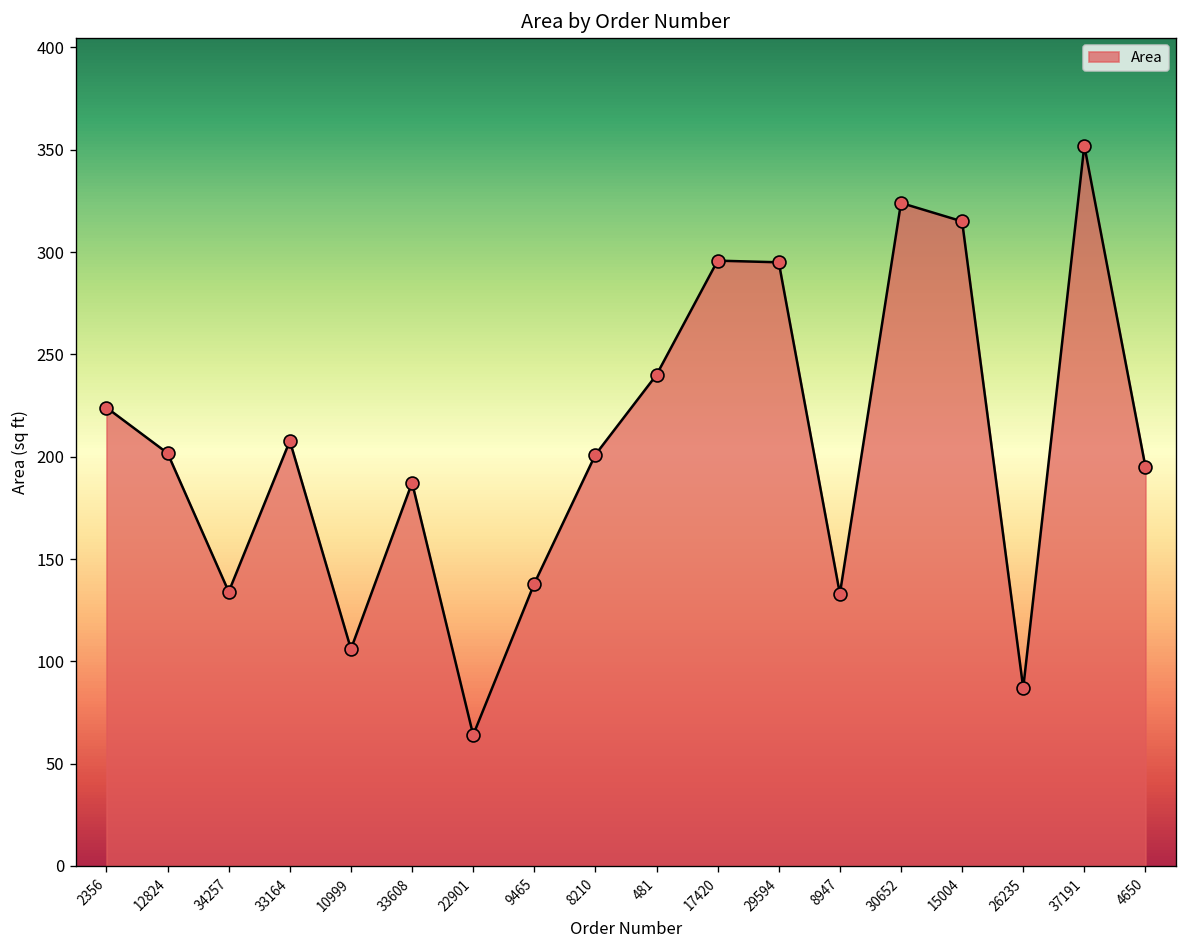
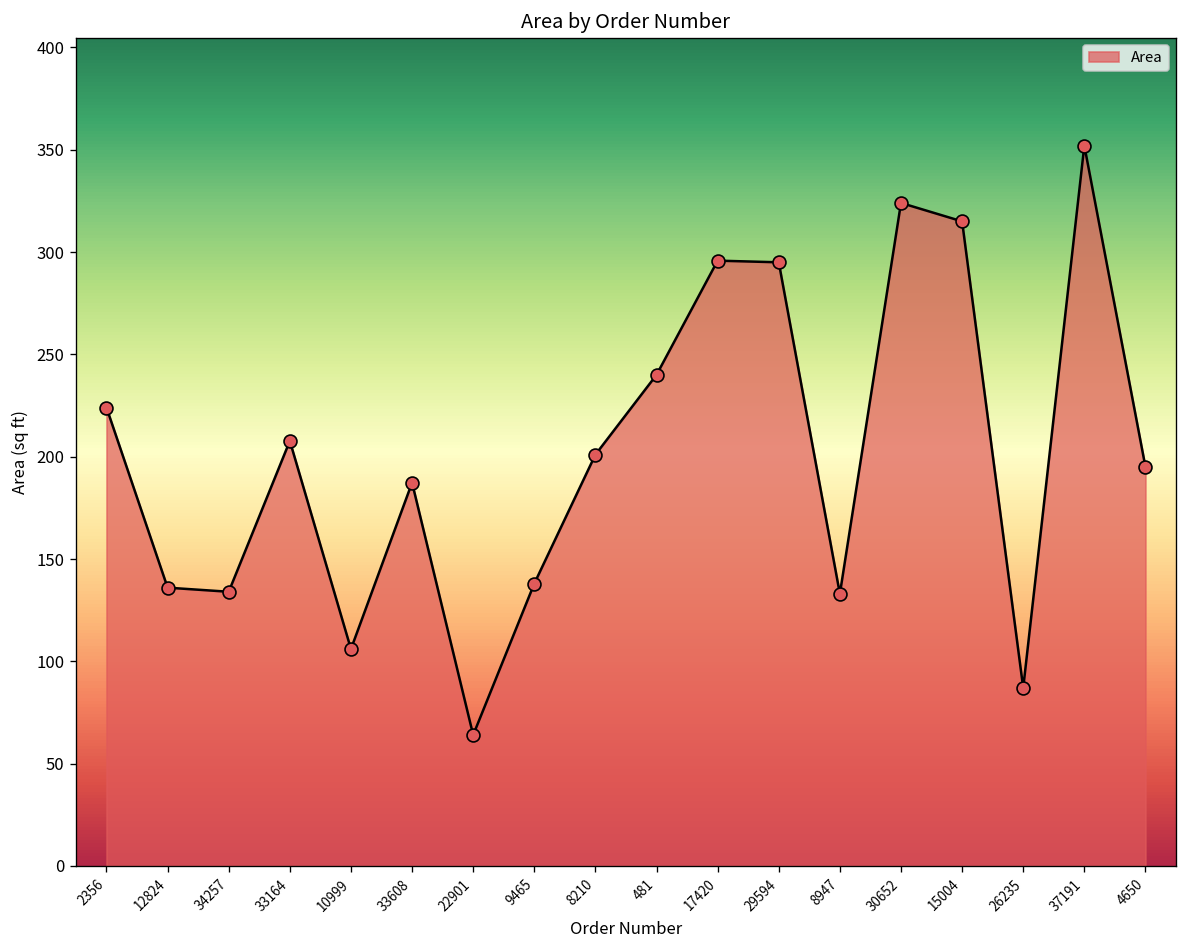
  {
    "2356": 224,
-   "12824": 202,
+   "12824": 136,
    "34257": 134,
    "33164": 208,
    "10999": 106,
    "33608": 187,
    "22901": 64,
    "9465": 138,
    "8210": 201,
    "481": 240,
    "17420": 296,
    "29594": 295,
    "8947": 133,
    "30652": 324,
    "15004": 315,
    "26235": 87,
    "37191": 352,
    "4650": 195
  }
